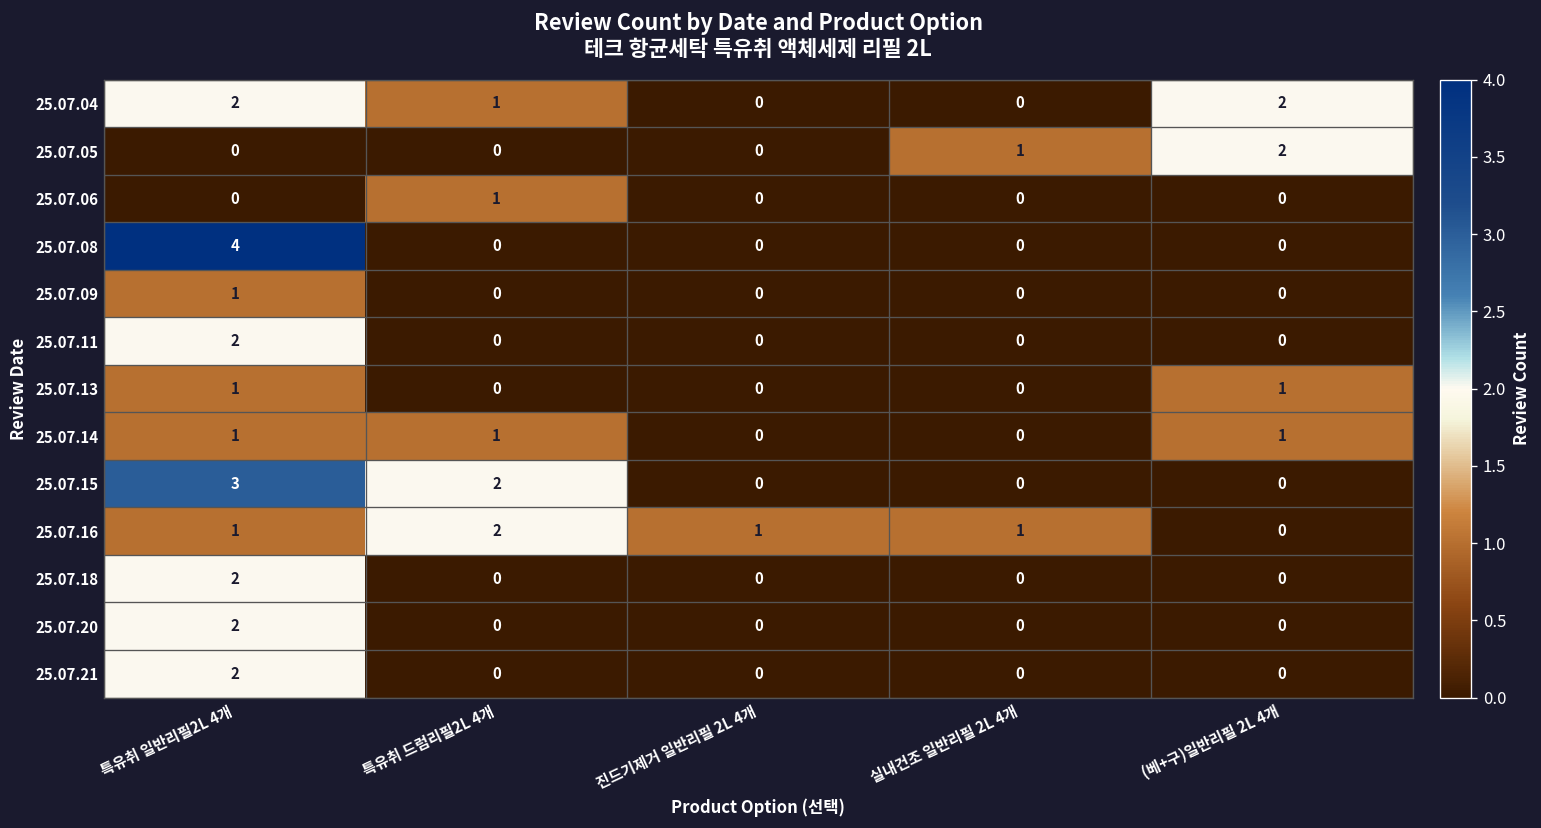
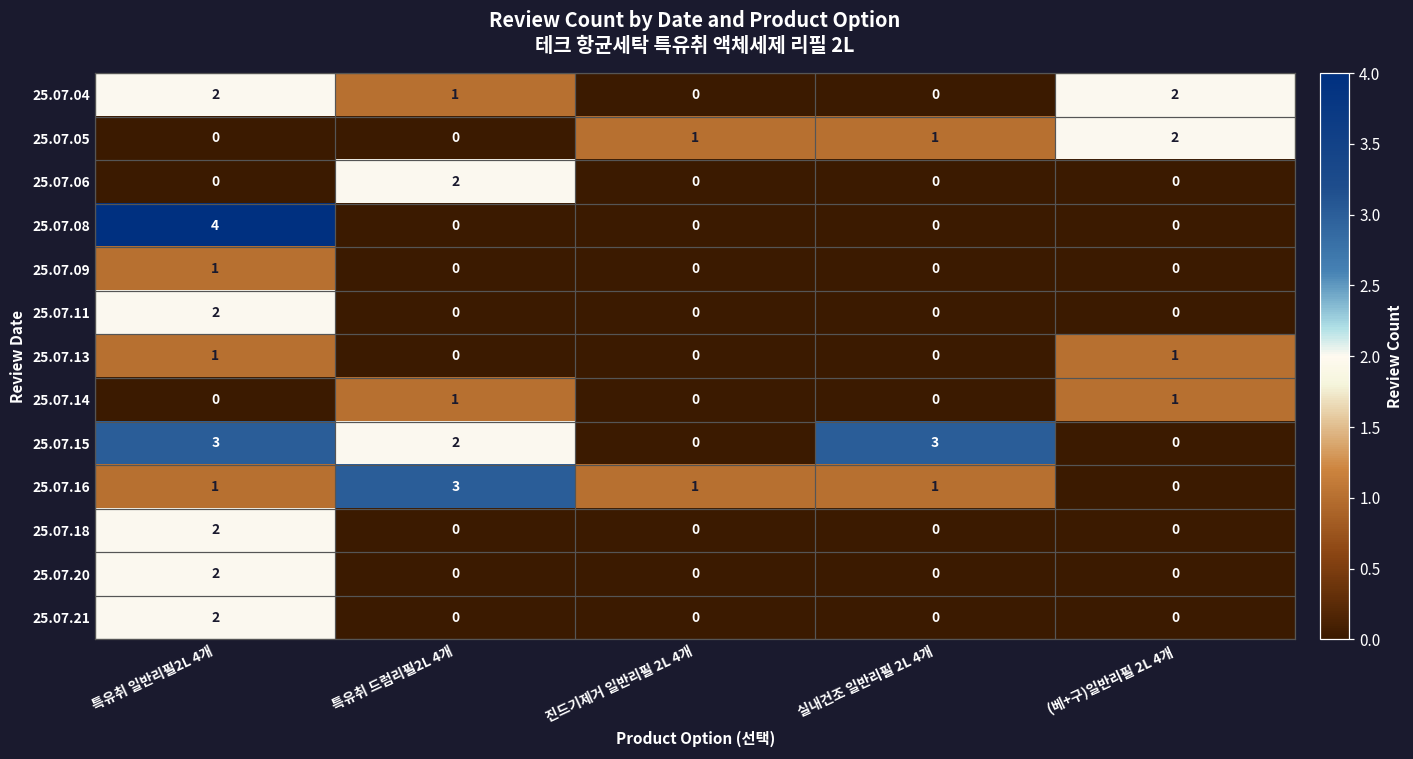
  {
    "25.07.04": {
      "특유취 일반리필2L 4개": 2,
      "특유취 드럼리필2L 4개": 1,
      "진드기제거 일반리필 2L 4개": 0,
      "실내건조 일반리필 2L 4개": 0,
      "(베+구)일반리필 2L 4개": 2
    },
    "25.07.05": {
      "특유취 일반리필2L 4개": 0,
      "특유취 드럼리필2L 4개": 0,
-     "진드기제거 일반리필 2L 4개": 0,
+     "진드기제거 일반리필 2L 4개": 1,
      "실내건조 일반리필 2L 4개": 1,
      "(베+구)일반리필 2L 4개": 2
    },
    "25.07.06": {
      "특유취 일반리필2L 4개": 0,
-     "특유취 드럼리필2L 4개": 1,
+     "특유취 드럼리필2L 4개": 2,
      "진드기제거 일반리필 2L 4개": 0,
      "실내건조 일반리필 2L 4개": 0,
      "(베+구)일반리필 2L 4개": 0
    },
    "25.07.08": {
      "특유취 일반리필2L 4개": 4,
      "특유취 드럼리필2L 4개": 0,
      "진드기제거 일반리필 2L 4개": 0,
      "실내건조 일반리필 2L 4개": 0,
      "(베+구)일반리필 2L 4개": 0
    },
    "25.07.09": {
      "특유취 일반리필2L 4개": 1,
      "특유취 드럼리필2L 4개": 0,
      "진드기제거 일반리필 2L 4개": 0,
      "실내건조 일반리필 2L 4개": 0,
      "(베+구)일반리필 2L 4개": 0
    },
    "25.07.11": {
      "특유취 일반리필2L 4개": 2,
      "특유취 드럼리필2L 4개": 0,
      "진드기제거 일반리필 2L 4개": 0,
      "실내건조 일반리필 2L 4개": 0,
      "(베+구)일반리필 2L 4개": 0
    },
    "25.07.13": {
      "특유취 일반리필2L 4개": 1,
      "특유취 드럼리필2L 4개": 0,
      "진드기제거 일반리필 2L 4개": 0,
      "실내건조 일반리필 2L 4개": 0,
      "(베+구)일반리필 2L 4개": 1
    },
    "25.07.14": {
-     "특유취 일반리필2L 4개": 1,
+     "특유취 일반리필2L 4개": 0,
      "특유취 드럼리필2L 4개": 1,
      "진드기제거 일반리필 2L 4개": 0,
      "실내건조 일반리필 2L 4개": 0,
      "(베+구)일반리필 2L 4개": 1
    },
    "25.07.15": {
      "특유취 일반리필2L 4개": 3,
      "특유취 드럼리필2L 4개": 2,
      "진드기제거 일반리필 2L 4개": 0,
-     "실내건조 일반리필 2L 4개": 0,
+     "실내건조 일반리필 2L 4개": 3,
      "(베+구)일반리필 2L 4개": 0
    },
    "25.07.16": {
      "특유취 일반리필2L 4개": 1,
-     "특유취 드럼리필2L 4개": 2,
+     "특유취 드럼리필2L 4개": 3,
      "진드기제거 일반리필 2L 4개": 1,
      "실내건조 일반리필 2L 4개": 1,
      "(베+구)일반리필 2L 4개": 0
    },
    "25.07.18": {
      "특유취 일반리필2L 4개": 2,
      "특유취 드럼리필2L 4개": 0,
      "진드기제거 일반리필 2L 4개": 0,
      "실내건조 일반리필 2L 4개": 0,
      "(베+구)일반리필 2L 4개": 0
    },
    "25.07.20": {
      "특유취 일반리필2L 4개": 2,
      "특유취 드럼리필2L 4개": 0,
      "진드기제거 일반리필 2L 4개": 0,
      "실내건조 일반리필 2L 4개": 0,
      "(베+구)일반리필 2L 4개": 0
    },
    "25.07.21": {
      "특유취 일반리필2L 4개": 2,
      "특유취 드럼리필2L 4개": 0,
      "진드기제거 일반리필 2L 4개": 0,
      "실내건조 일반리필 2L 4개": 0,
      "(베+구)일반리필 2L 4개": 0
    }
  }
